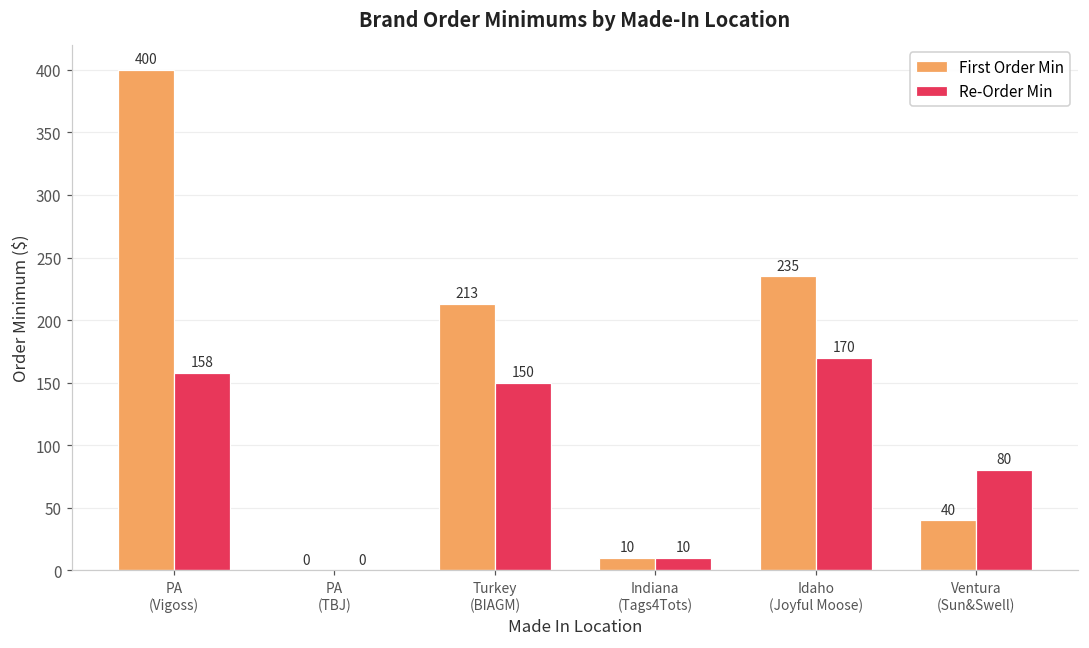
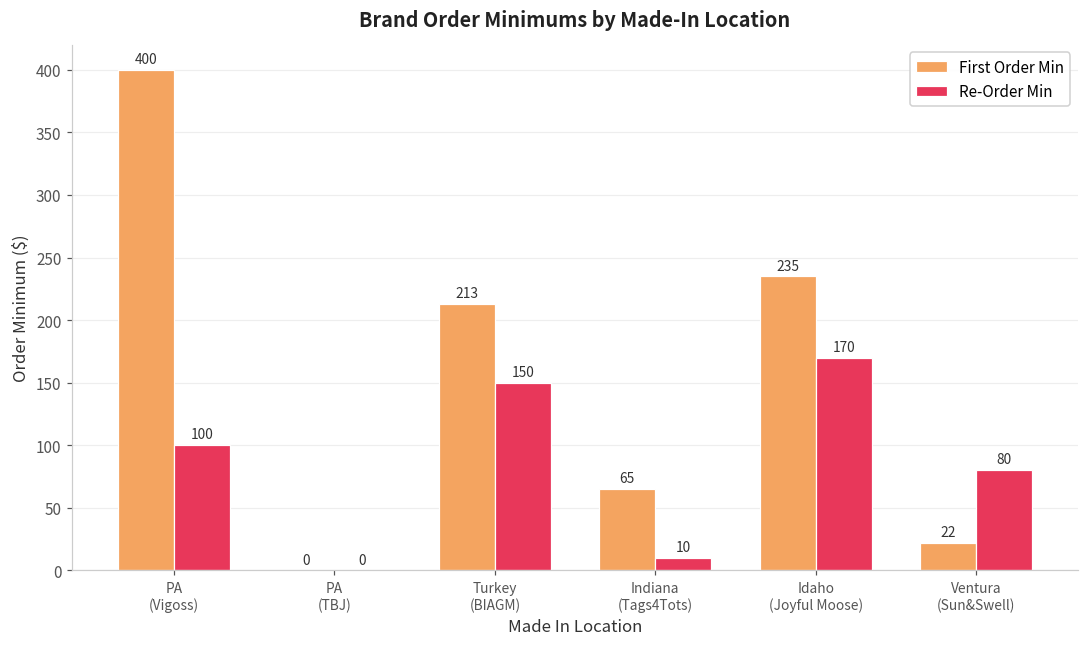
  {
    "First Order Min": {
      "PA (Vigoss)": 400,
      "PA (TBJ)": 0,
      "Turkey (BIAGM)": 213,
-     "Indiana (Tags4Tots)": 10,
+     "Indiana (Tags4Tots)": 65,
      "Idaho (Joyful Moose)": 235,
-     "Ventura (Sun&Swell)": 40
+     "Ventura (Sun&Swell)": 22
    },
    "Re-Order Min": {
-     "PA (Vigoss)": 158,
+     "PA (Vigoss)": 100,
      "PA (TBJ)": 0,
      "Turkey (BIAGM)": 150,
      "Indiana (Tags4Tots)": 10,
      "Idaho (Joyful Moose)": 170,
      "Ventura (Sun&Swell)": 80
    }
  }
